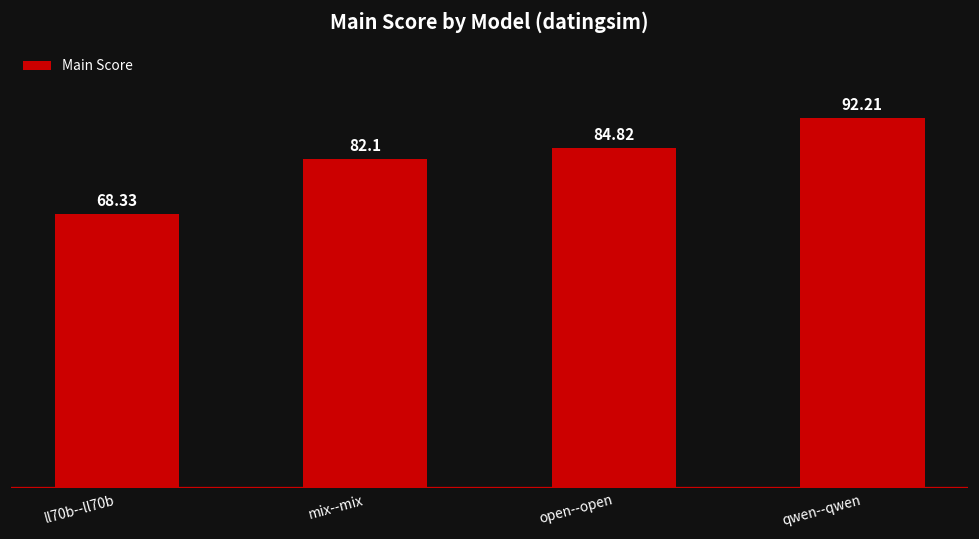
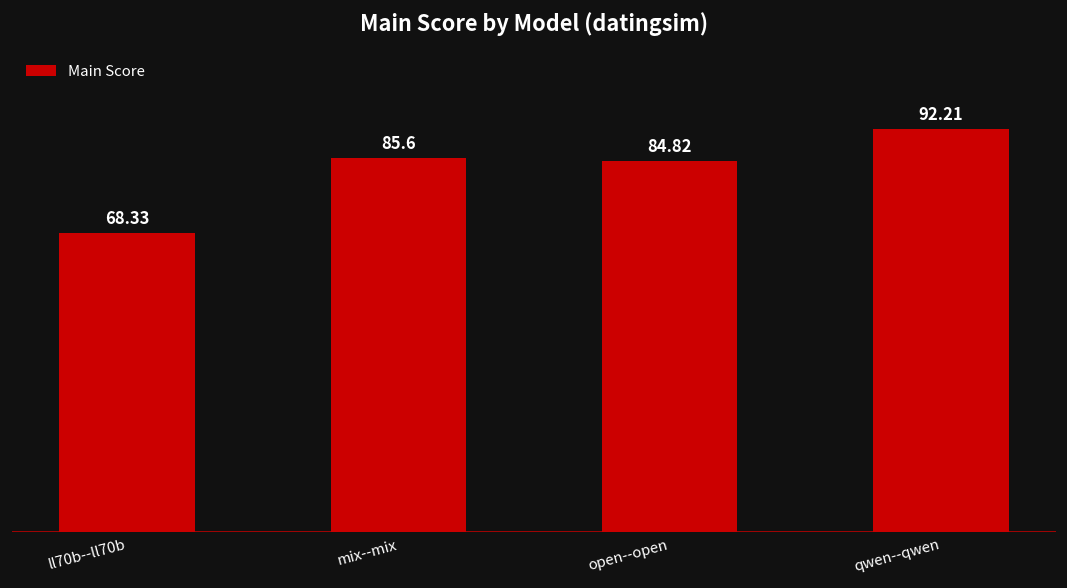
  {
    "ll70b--ll70b": 68.33,
-   "mix--mix": 82.1,
+   "mix--mix": 85.6,
    "open--open": 84.82,
    "qwen--qwen": 92.21
  }
